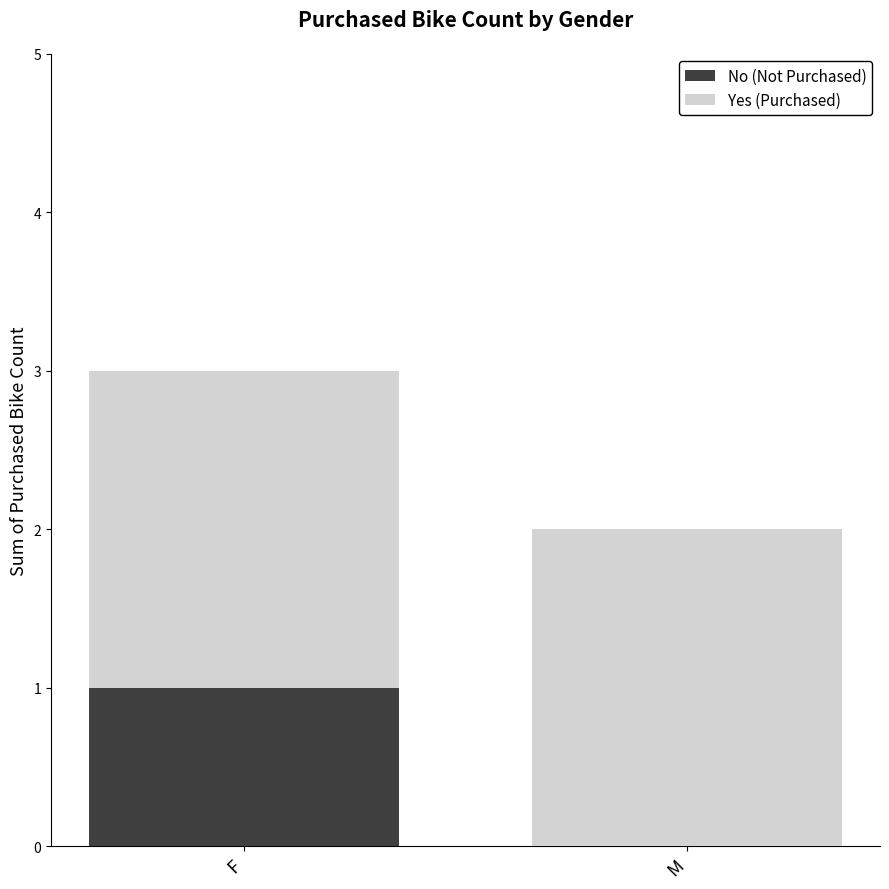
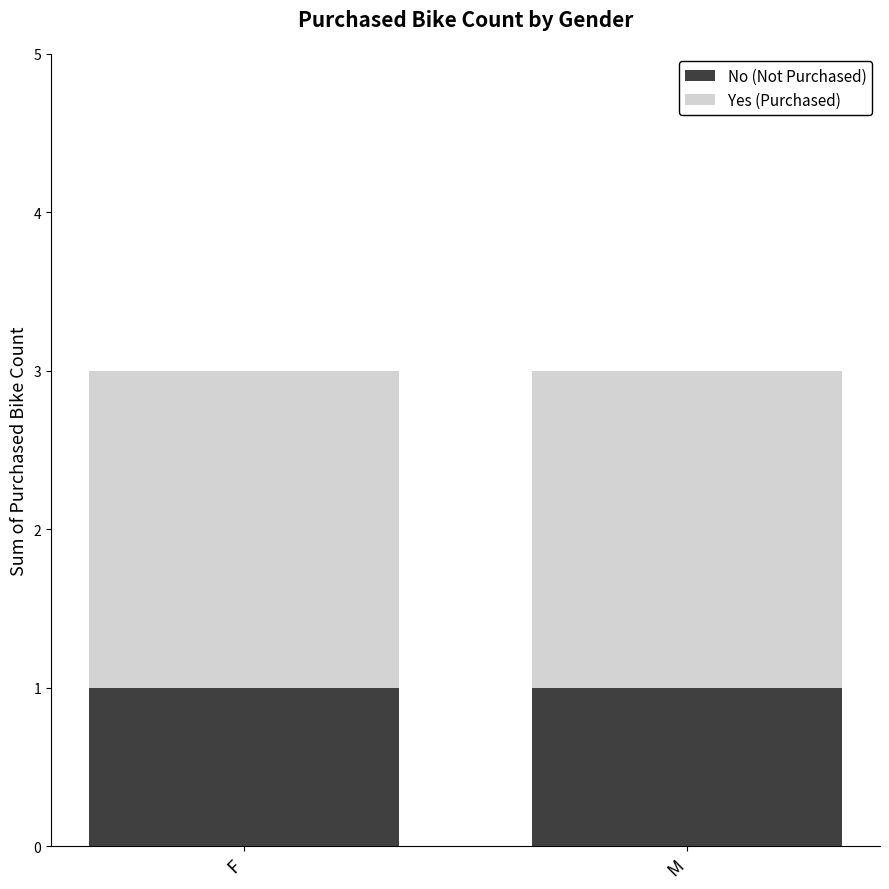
  {
    "No (Not Purchased)": {
      "F": 1,
-     "M": 0
+     "M": 1
    },
    "Yes (Purchased)": {
      "F": 2,
      "M": 2
    }
  }
